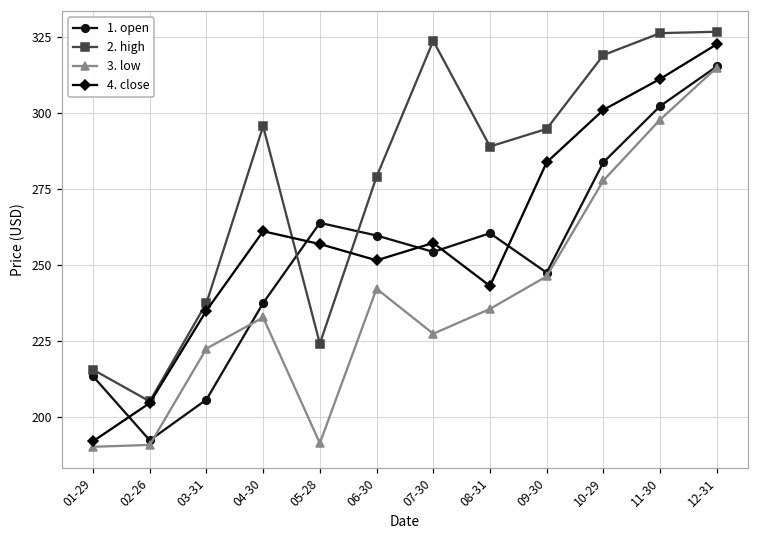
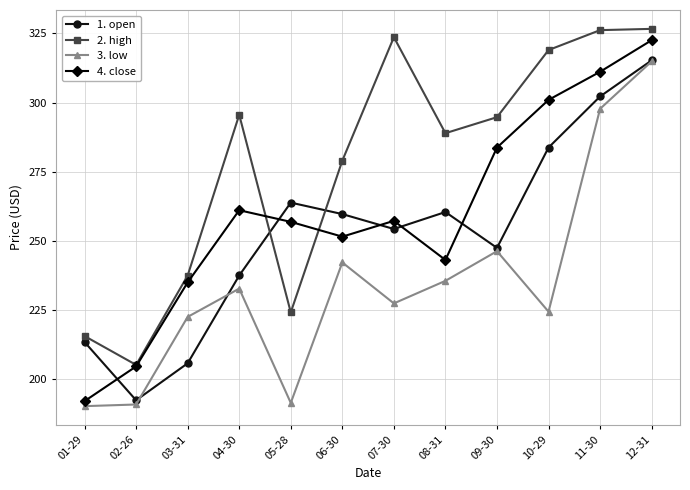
  {
    "2. high": {
      "01-29": 216,
      "03-31": 237,
      "04-30": 296,
      "05-28": 224,
      "06-30": 279,
      "07-30": 324,
      "08-31": 289,
      "09-30": 295,
      "10-29": 319,
      "11-30": 326,
      "12-31": 327
    },
    "3. low": {
      "01-29": 190,
      "02-26": 191,
      "03-31": 223,
      "04-30": 233,
      "05-28": 191,
      "06-30": 242,
      "07-30": 227,
      "08-31": 236,
      "09-30": 246,
-     "10-29": 278,
+     "10-29": 224,
      "11-30": 298
    }
  }
